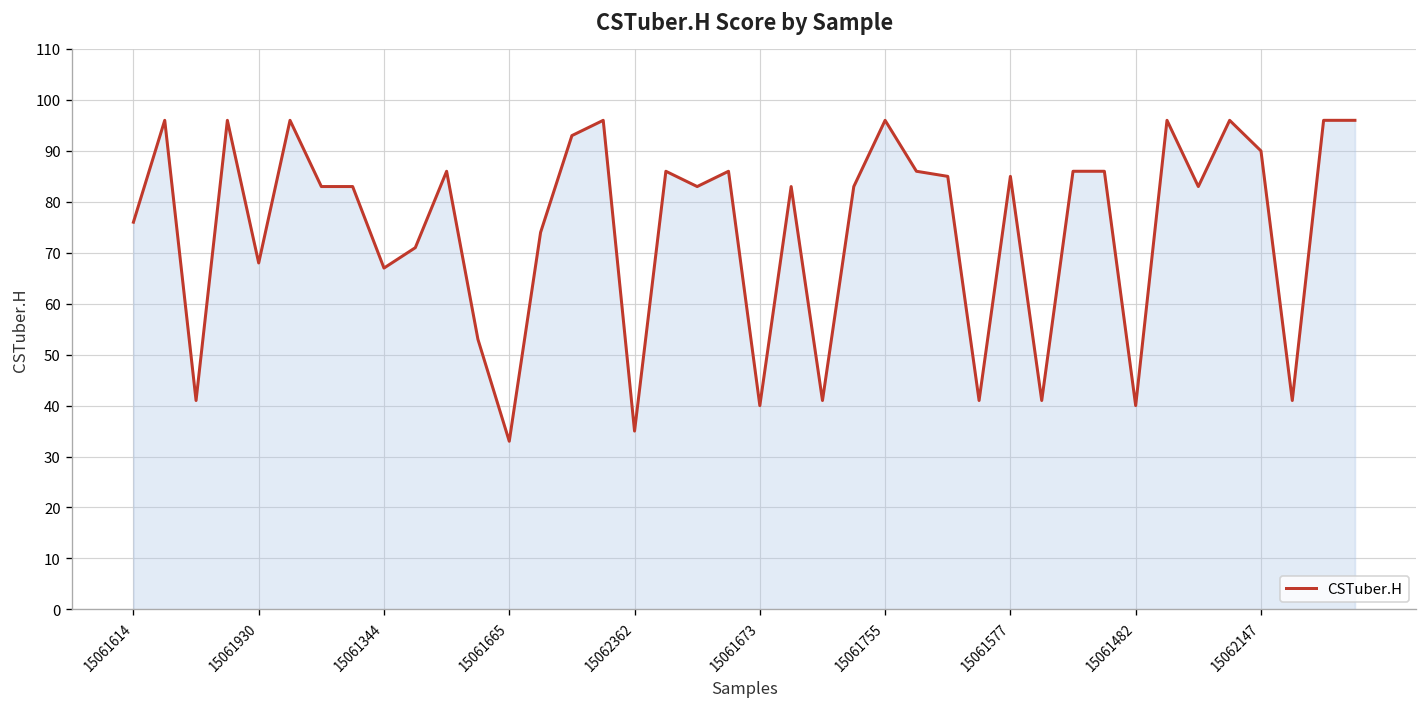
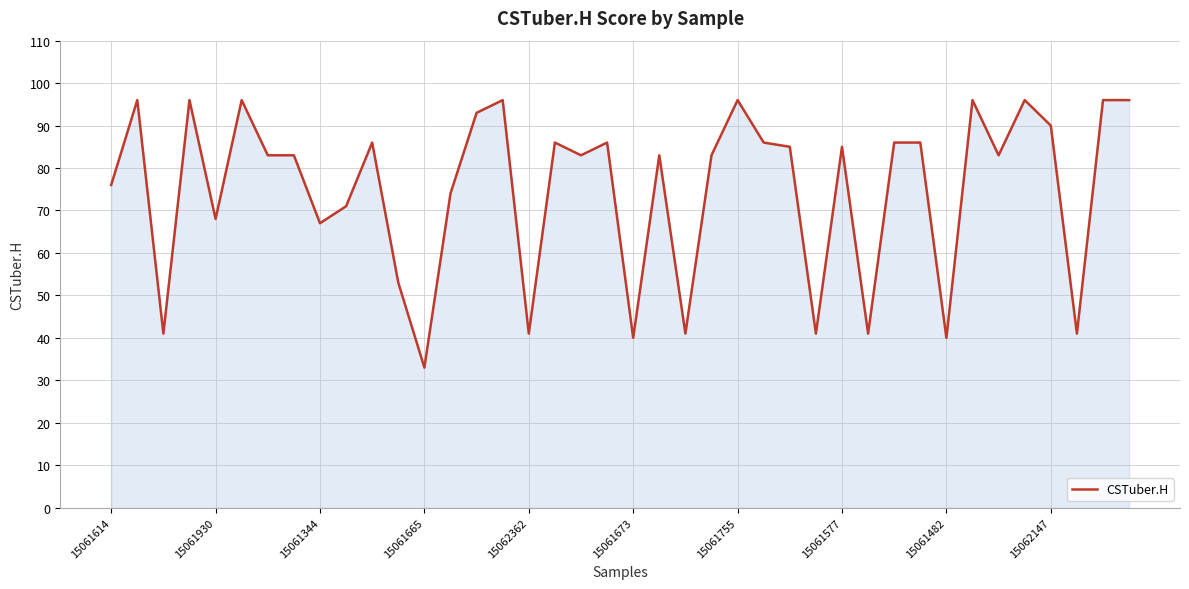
  {
    "15061614": 76,
    "15061930": 68,
    "15061344": 67,
    "15061665": 33,
-   "15062362": 35,
+   "15062362": 41,
    "15061673": 40,
    "15061755": 96,
    "15061577": 85,
    "15061482": 40,
    "15062147": 90
  }
